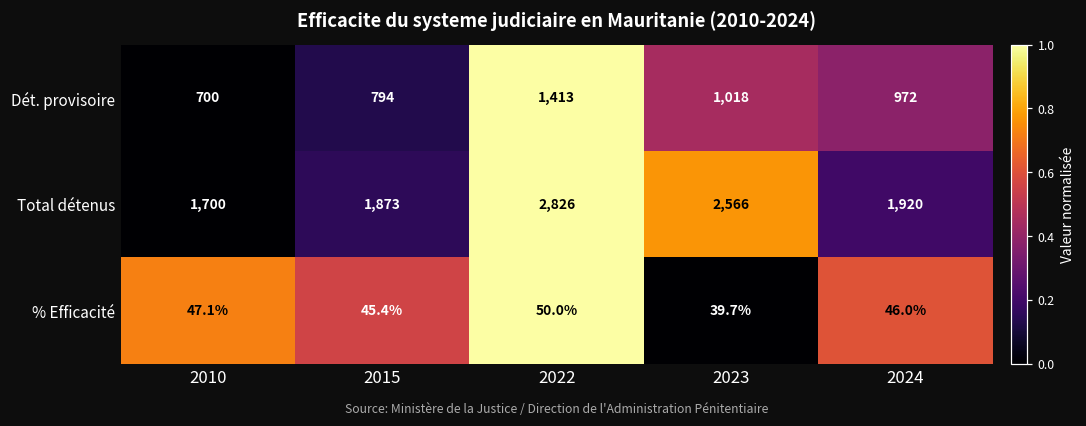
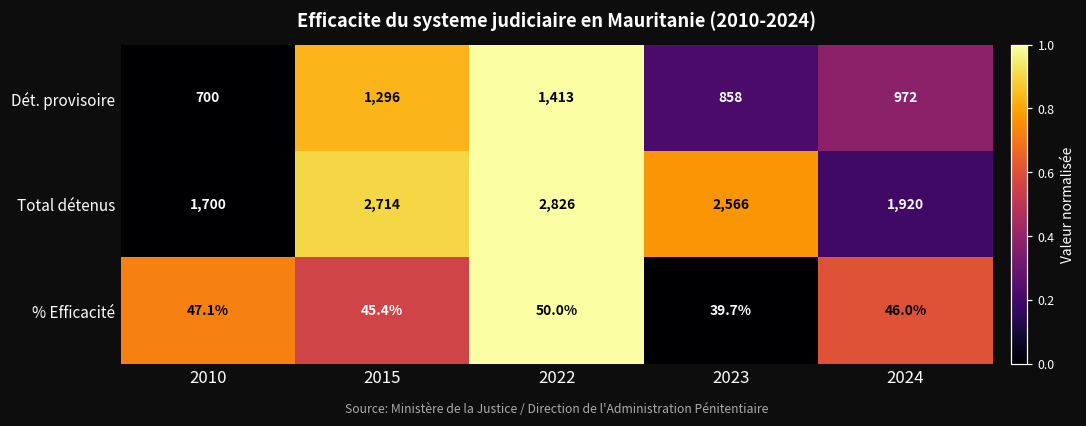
  {
    "Dét. provisoire": {
      "2010": "700",
-     "2015": "794",
+     "2015": "1,296",
      "2022": "1,413",
-     "2023": "1,018",
+     "2023": "858",
      "2024": "972"
    },
    "Total détenus": {
      "2010": "1,700",
-     "2015": "1,873",
+     "2015": "2,714",
      "2022": "2,826",
      "2023": "2,566",
      "2024": "1,920"
    },
    "% Efficacité": {
      "2010": "47.1%",
      "2015": "45.4%",
      "2022": "50.0%",
      "2023": "39.7%",
      "2024": "46.0%"
    }
  }
